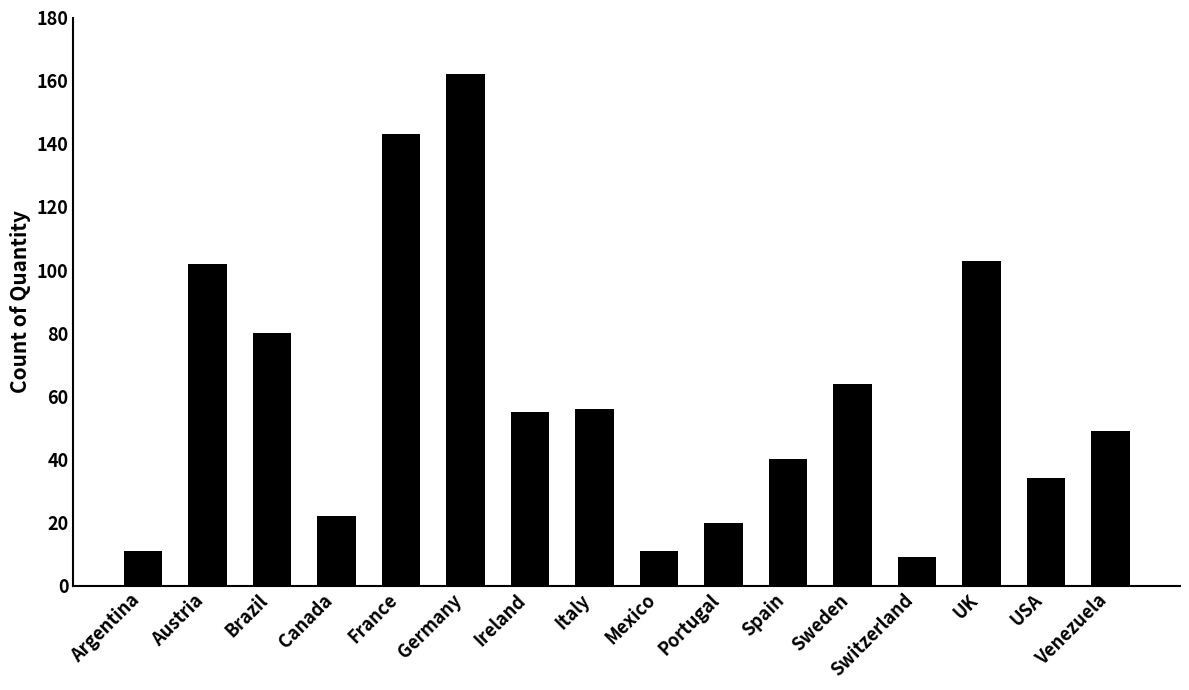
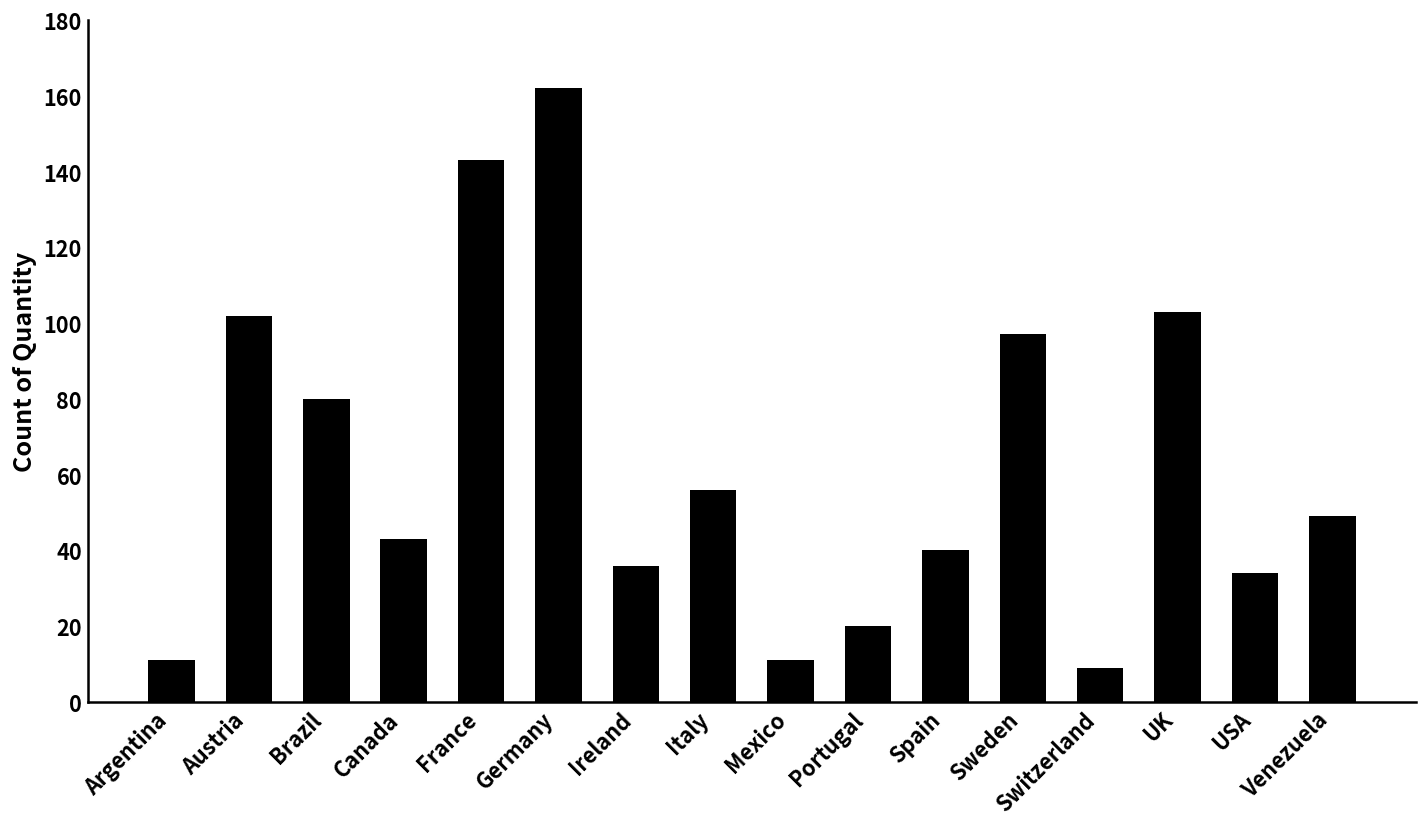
  {
    "Argentina": 11,
    "Austria": 102,
    "Brazil": 80,
-   "Canada": 22,
+   "Canada": 43,
    "France": 143,
    "Germany": 162,
-   "Ireland": 55,
+   "Ireland": 36,
    "Italy": 56,
    "Mexico": 11,
    "Portugal": 20,
    "Spain": 40,
-   "Sweden": 64,
+   "Sweden": 97,
    "Switzerland": 9,
    "UK": 103,
    "USA": 34,
    "Venezuela": 49
  }
